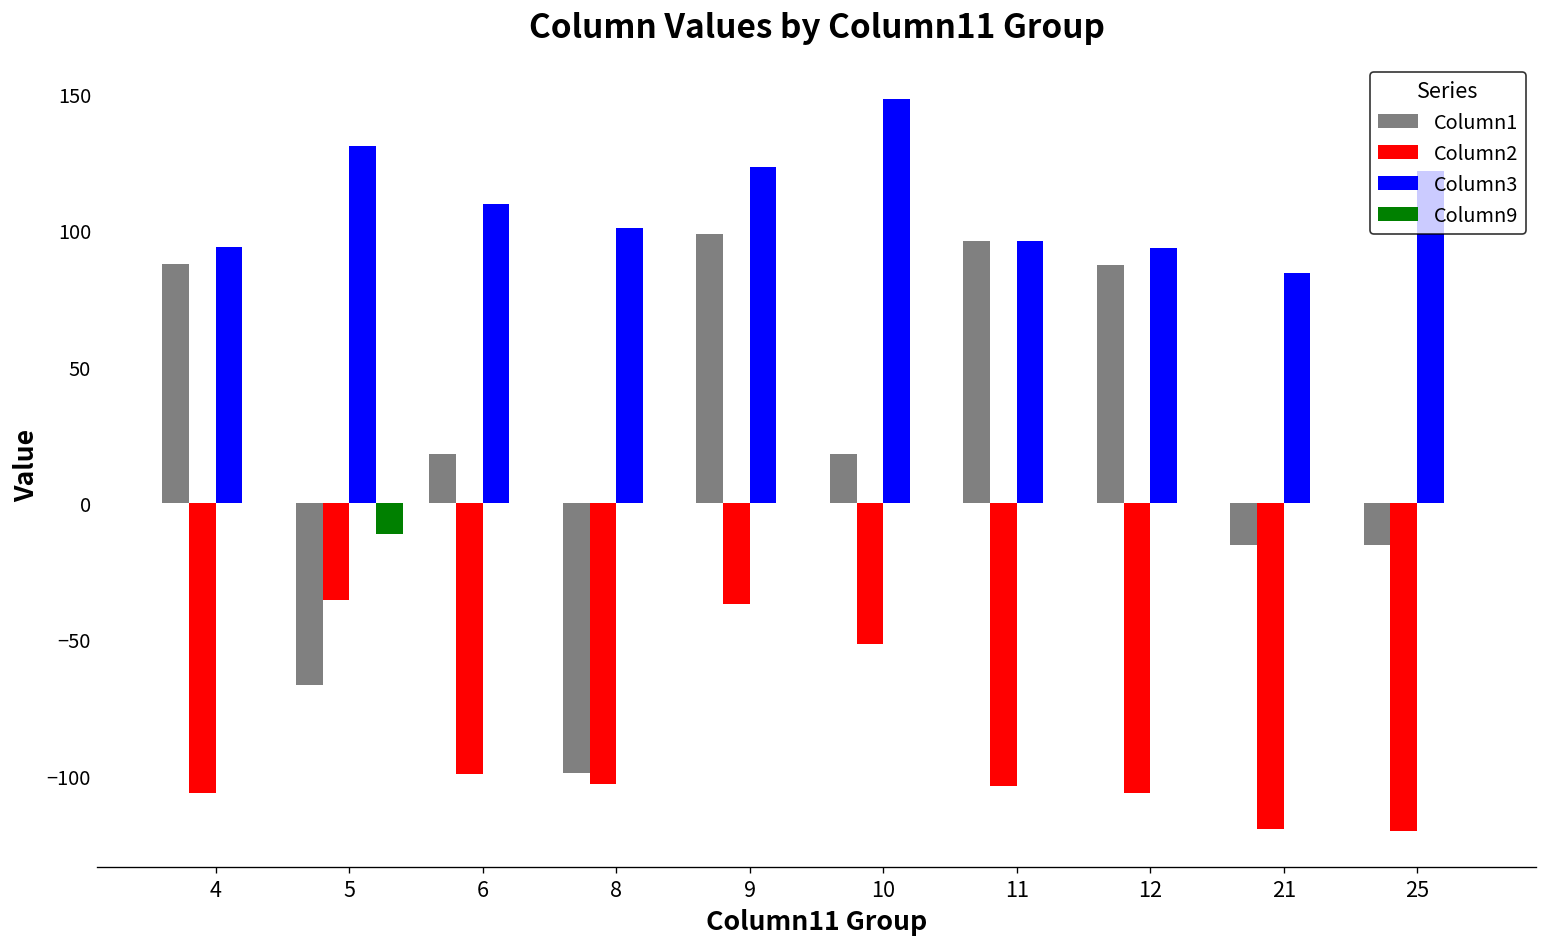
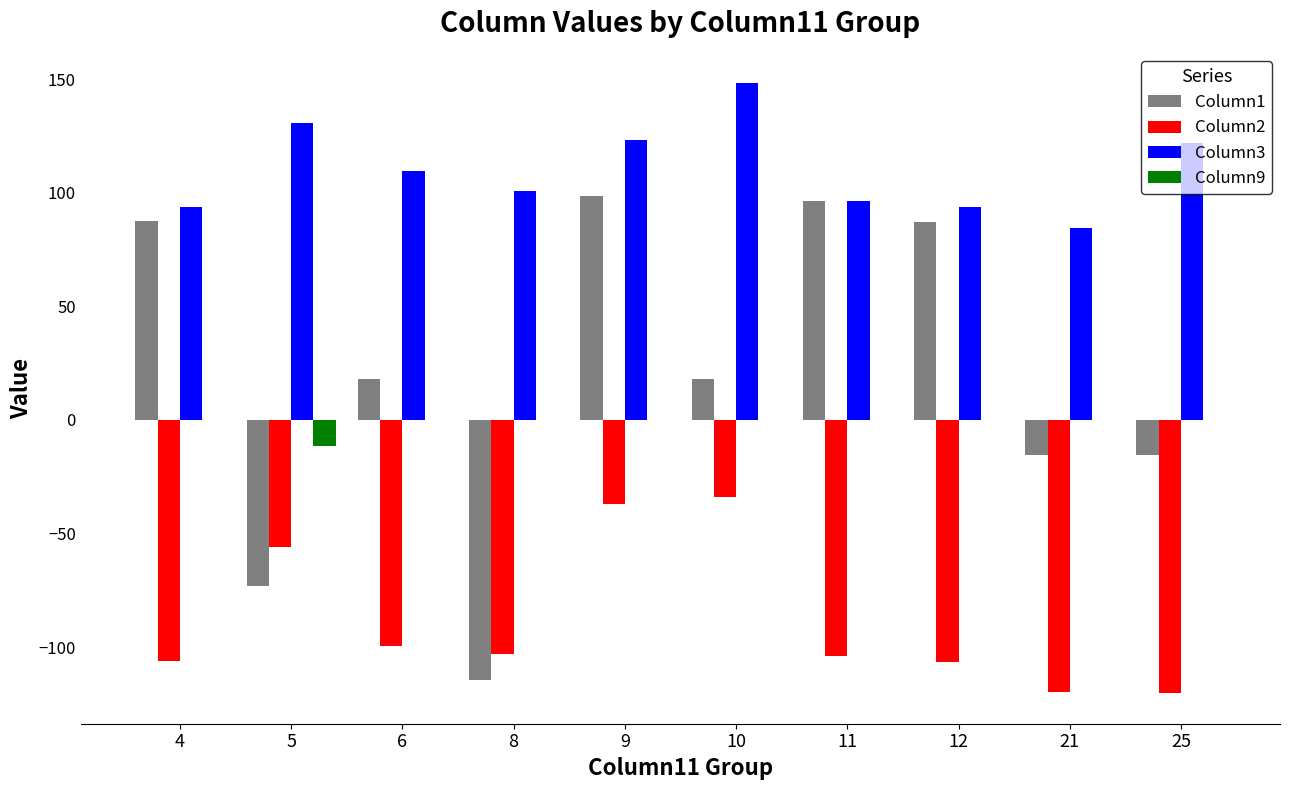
  {
    "Column1": {
      "4": 88,
-     "5": -67,
+     "5": -73,
      "6": 18,
-     "8": -99,
+     "8": -115,
      "9": 99,
      "10": 18,
      "11": 96,
      "12": 87,
      "21": -16,
      "25": -15
    },
    "Column2": {
      "4": -106,
-     "5": -36,
+     "5": -56,
      "6": -99,
      "8": -103,
      "9": -37,
-     "10": -52,
+     "10": -34,
      "11": -104,
      "12": -106,
      "21": -120,
      "25": -120
    },
    "Column3": {
      "4": 94,
      "5": 131,
      "6": 109,
      "8": 101,
      "9": 123,
      "10": 148,
      "11": 96,
      "12": 94,
      "21": 84
    },
    "Column9": {
      "4": 0,
      "5": -11,
      "6": 0,
      "8": 0,
      "9": 0,
      "10": 0,
      "11": 0,
      "12": 0,
      "21": 0,
      "25": 0
    }
  }
